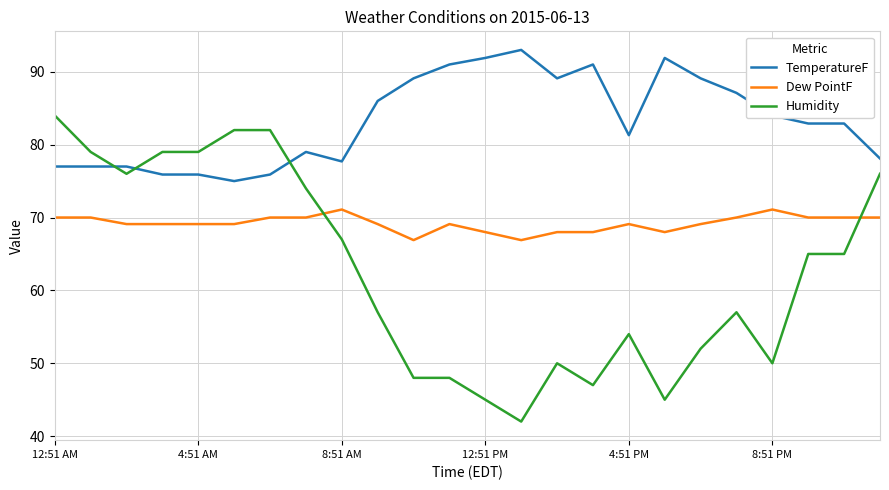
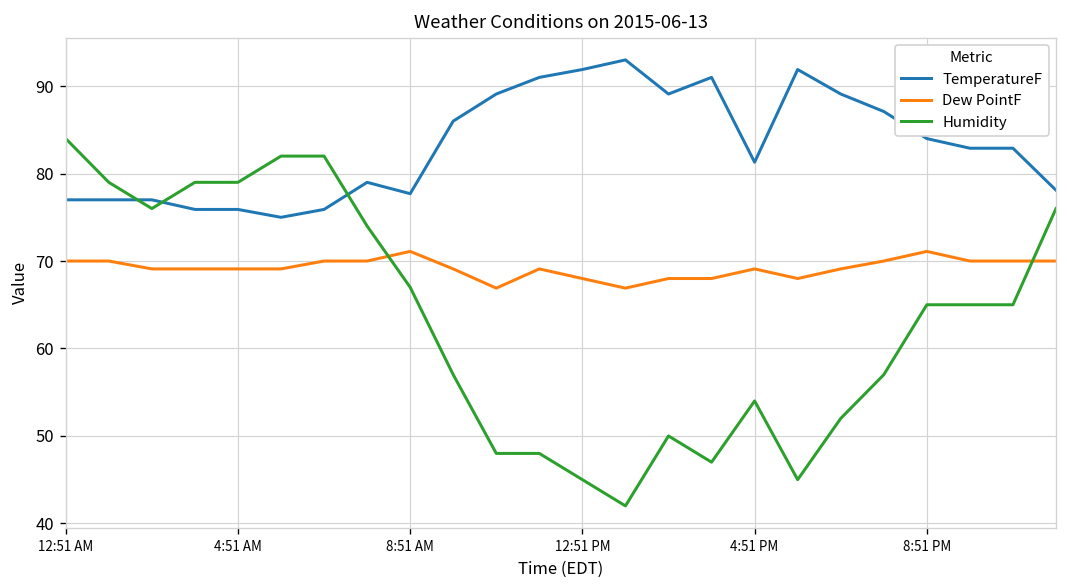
  {
    "TemperatureF": {
      "12:51 AM": 77,
      "4:51 AM": 76,
      "8:51 AM": 78,
      "12:51 PM": 92,
      "4:51 PM": 81
    },
    "Dew PointF": {
      "12:51 AM": 70,
      "4:51 AM": 69,
      "8:51 AM": 71,
      "12:51 PM": 68,
      "4:51 PM": 69,
      "8:51 PM": 71
    },
    "Humidity": {
      "12:51 AM": 84,
      "4:51 AM": 79,
      "8:51 AM": 67,
      "12:51 PM": 45,
      "4:51 PM": 54,
-     "8:51 PM": 50
+     "8:51 PM": 65
    }
  }
